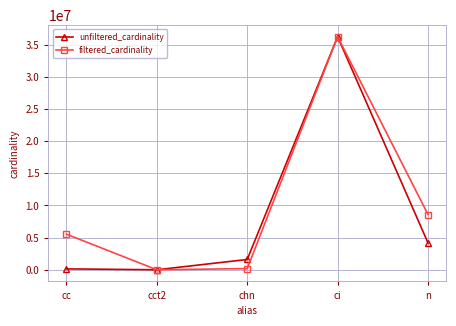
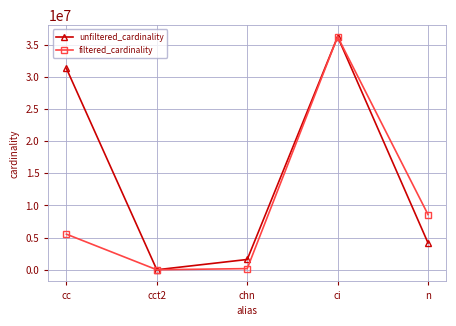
  {
    "unfiltered_cardinality": {
-     "cc": 0,
+     "cc": 31000000,
      "chn": 2000000,
      "n": 4000000
    },
    "filtered_cardinality": {
      "cc": 6000000,
      "chn": 0,
      "n": 9000000
    }
  }
